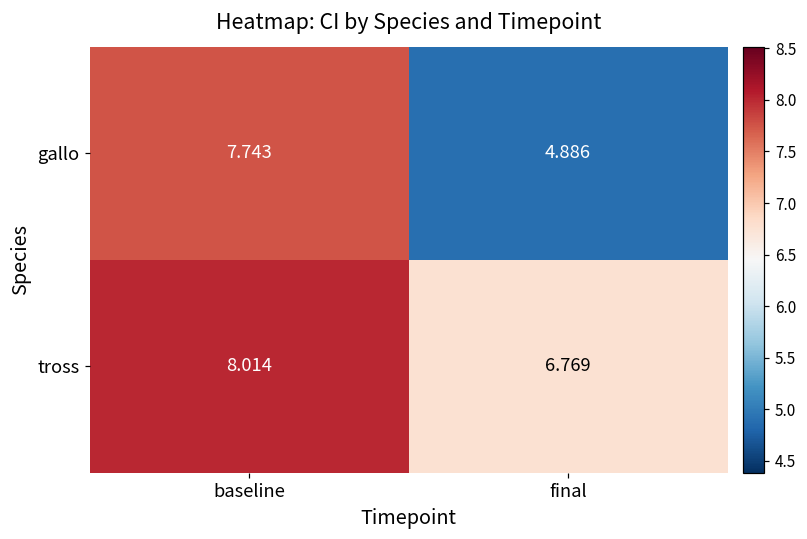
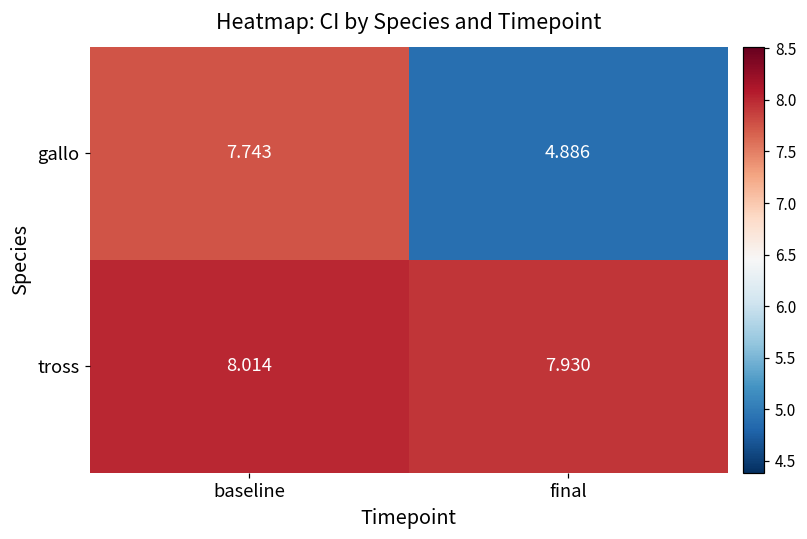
  {
    "gallo": {
      "baseline": 7.743,
      "final": 4.886
    },
    "tross": {
      "baseline": 8.014,
-     "final": 6.769
+     "final": 7.930
    }
  }
